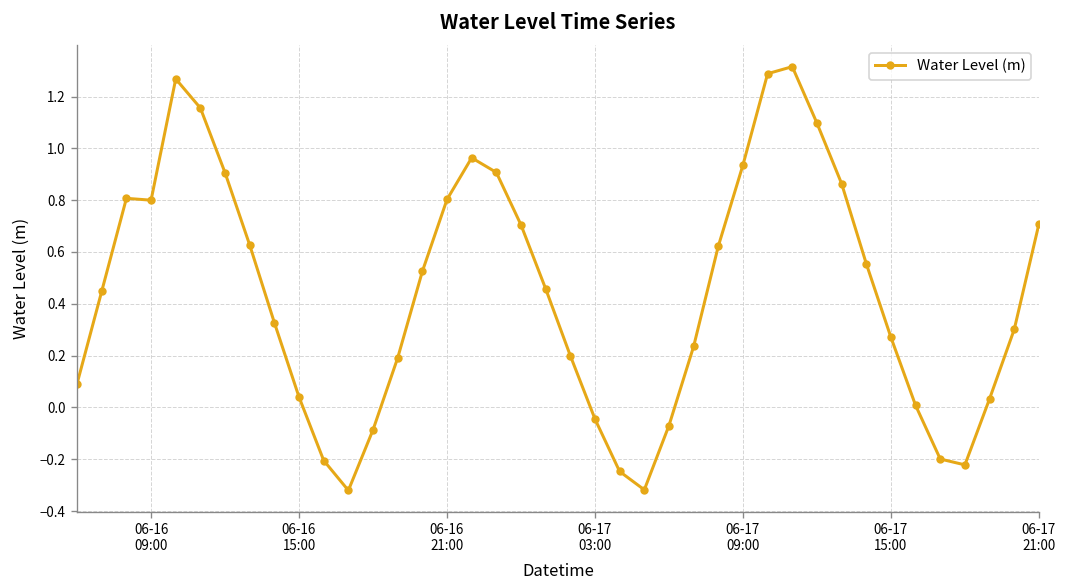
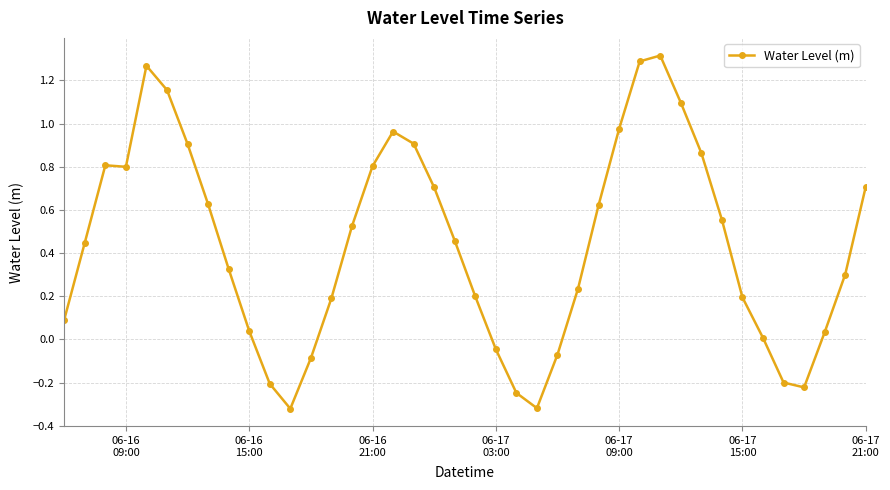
  {
    "06-16 09:00": 0.80,
    "06-16 15:00": 0.04,
    "06-16 21:00": 0.80,
    "06-17 03:00": -0.04,
-   "06-17 09:00": 0.94,
-   "06-17 15:00": 0.27,
+   "06-17 09:00": 0.98,
+   "06-17 15:00": 0.20,
    "06-17 21:00": 0.71
  }
